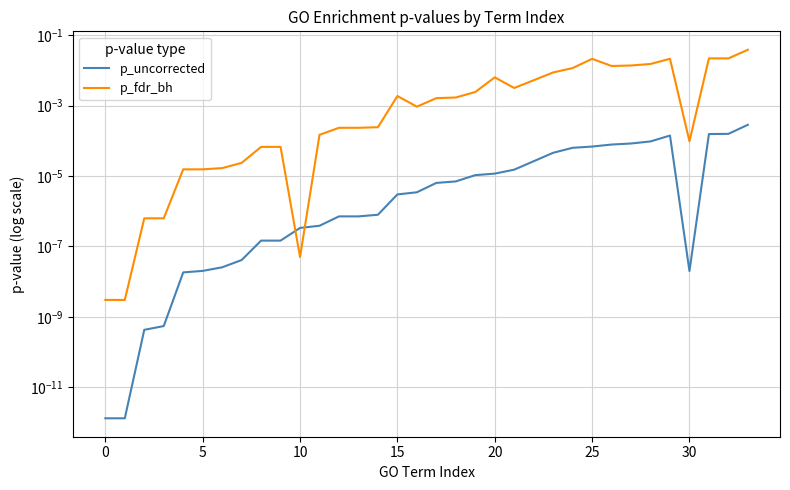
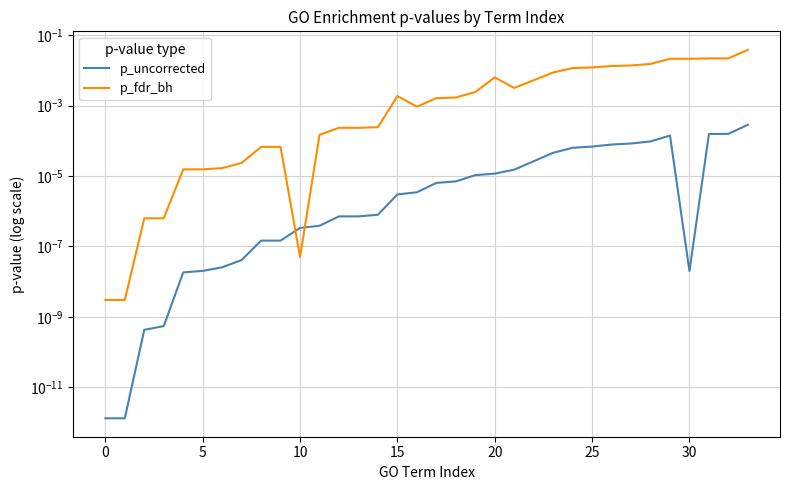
  {
    "p_uncorrected": {
      "0": 0.000000000001,
      "5": 0.00000002,
      "10": 0.0000003,
      "15": 0.000003,
      "20": 0.00001,
      "25": 0.00007,
      "30": 0.00000002
    },
    "p_fdr_bh": {
      "0": 0.000000003,
      "5": 0.00002,
      "10": 0.00000005,
      "15": 0.002,
      "20": 0.006,
-     "25": 0.02,
-     "30": 0.00010
+     "25": 0.012,
+     "30": 0.02
    }
  }
